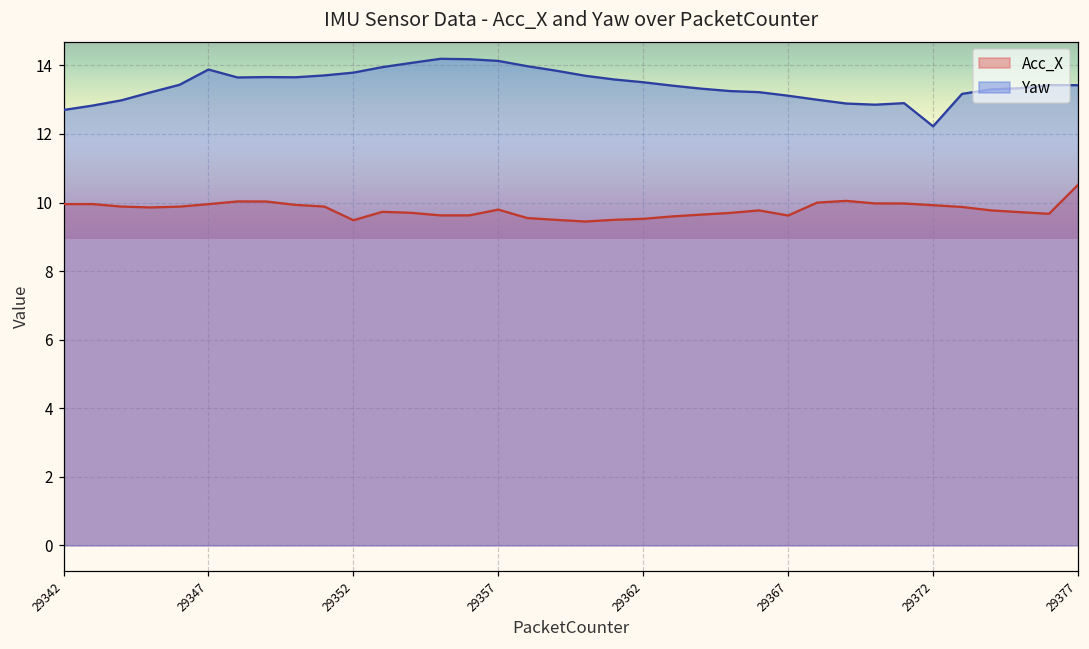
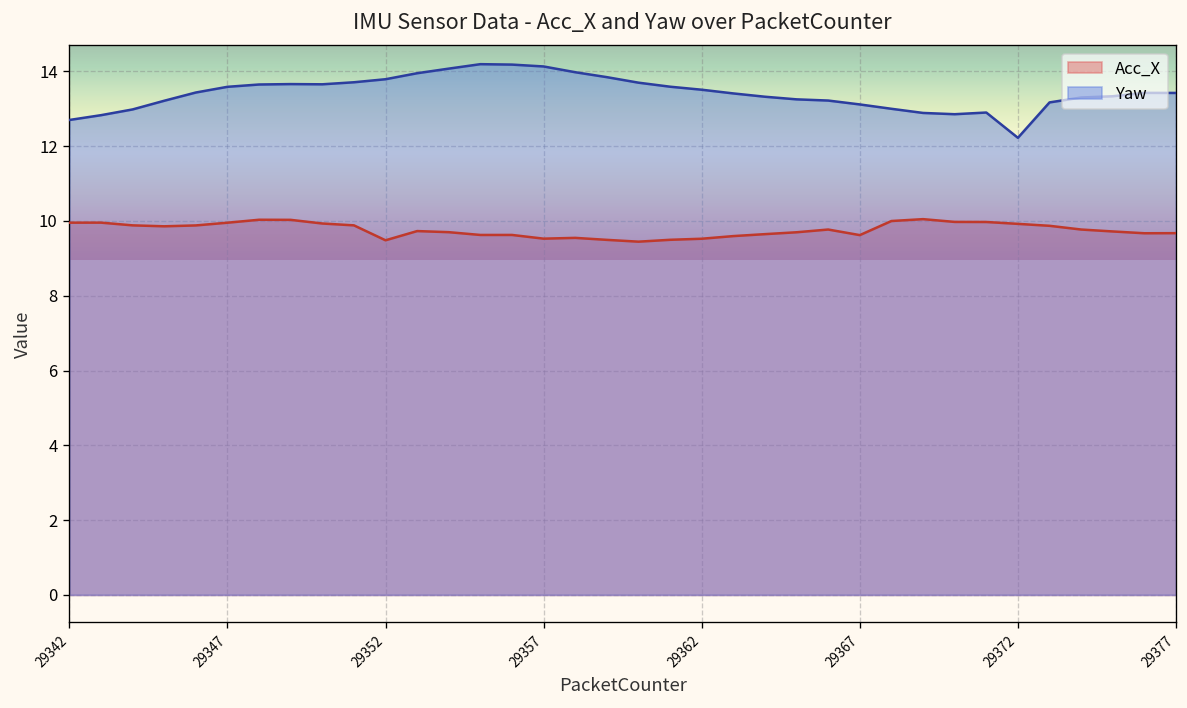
  {
    "Acc_X": {
      "29342": 10.0,
      "29347": 10.0,
      "29352": 9.5,
-     "29357": 9.8,
+     "29357": 9.5,
      "29362": 9.5,
      "29367": 9.6,
      "29372": 9.9,
-     "29377": 10.5
+     "29377": 9.7
    },
    "Yaw": {
      "29342": 12.7,
-     "29347": 13.9,
+     "29347": 13.6,
      "29352": 13.8,
      "29357": 14.1,
      "29362": 13.5,
      "29367": 13.1,
      "29372": 12.2,
      "29377": 13.4
    }
  }
